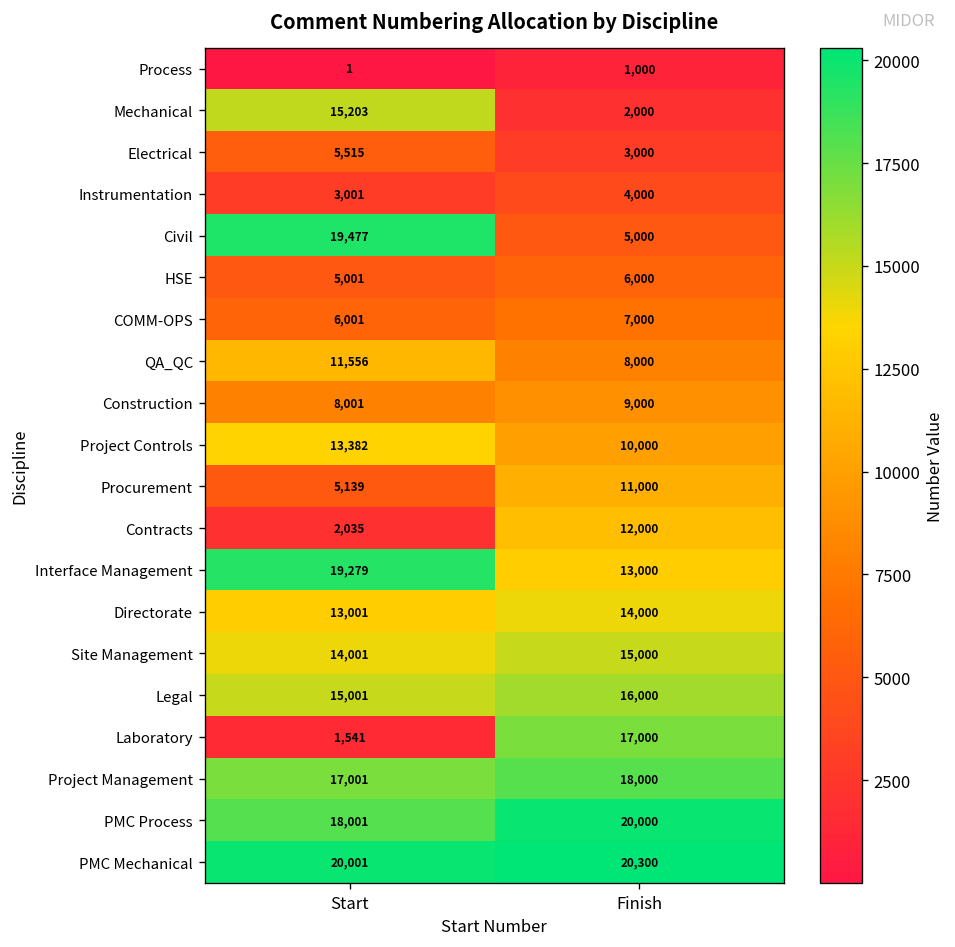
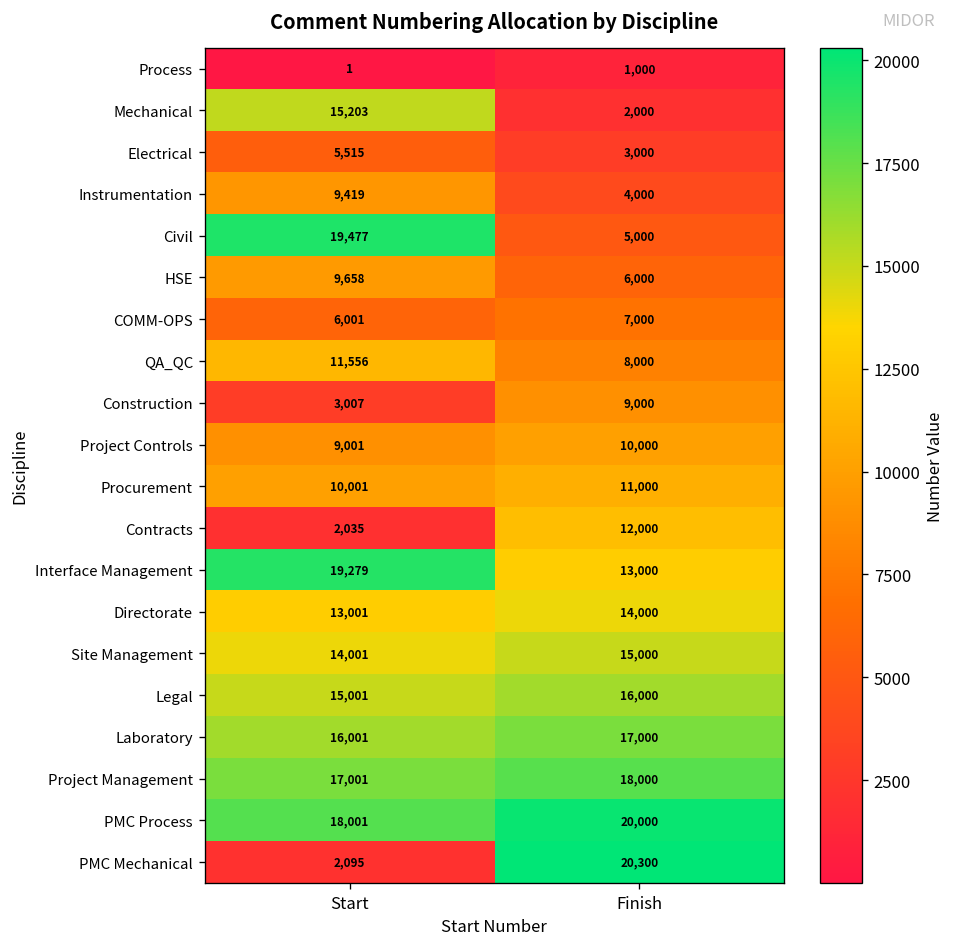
  {
    "Process": {
      "Start": "1",
      "Finish": "1,000"
    },
    "Mechanical": {
      "Start": "15,203",
      "Finish": "2,000"
    },
    "Electrical": {
      "Start": "5,515",
      "Finish": "3,000"
    },
    "Instrumentation": {
-     "Start": "3,001",
+     "Start": "9,419",
      "Finish": "4,000"
    },
    "Civil": {
      "Start": "19,477",
      "Finish": "5,000"
    },
    "HSE": {
-     "Start": "5,001",
+     "Start": "9,658",
      "Finish": "6,000"
    },
    "COMM-OPS": {
      "Start": "6,001",
      "Finish": "7,000"
    },
    "QA_QC": {
      "Start": "11,556",
      "Finish": "8,000"
    },
    "Construction": {
-     "Start": "8,001",
+     "Start": "3,007",
      "Finish": "9,000"
    },
    "Project Controls": {
-     "Start": "13,382",
+     "Start": "9,001",
      "Finish": "10,000"
    },
    "Procurement": {
-     "Start": "5,139",
+     "Start": "10,001",
      "Finish": "11,000"
    },
    "Contracts": {
      "Start": "2,035",
      "Finish": "12,000"
    },
    "Interface Management": {
      "Start": "19,279",
      "Finish": "13,000"
    },
    "Directorate": {
      "Start": "13,001",
      "Finish": "14,000"
    },
    "Site Management": {
      "Start": "14,001",
      "Finish": "15,000"
    },
    "Legal": {
      "Start": "15,001",
      "Finish": "16,000"
    },
    "Laboratory": {
-     "Start": "1,541",
+     "Start": "16,001",
      "Finish": "17,000"
    },
    "Project Management": {
      "Start": "17,001",
      "Finish": "18,000"
    },
    "PMC Process": {
      "Start": "18,001",
      "Finish": "20,000"
    },
    "PMC Mechanical": {
-     "Start": "20,001",
+     "Start": "2,095",
      "Finish": "20,300"
    }
  }
